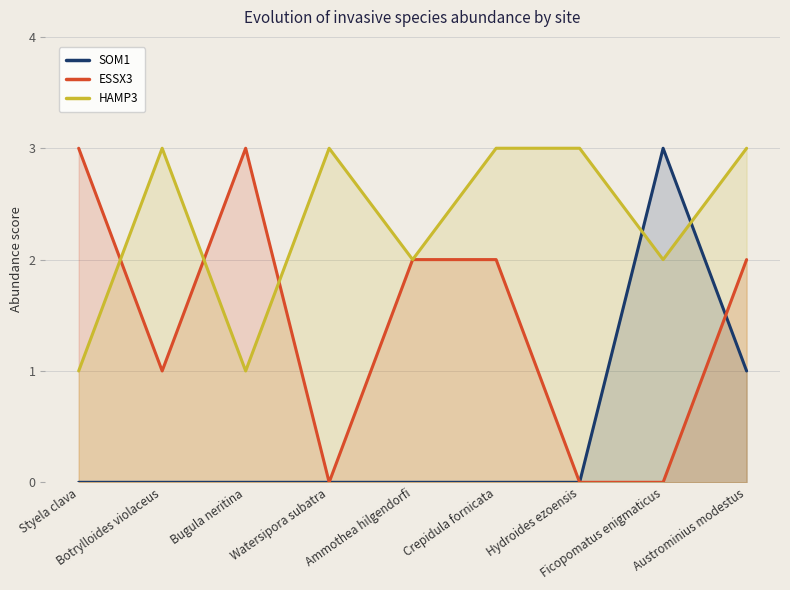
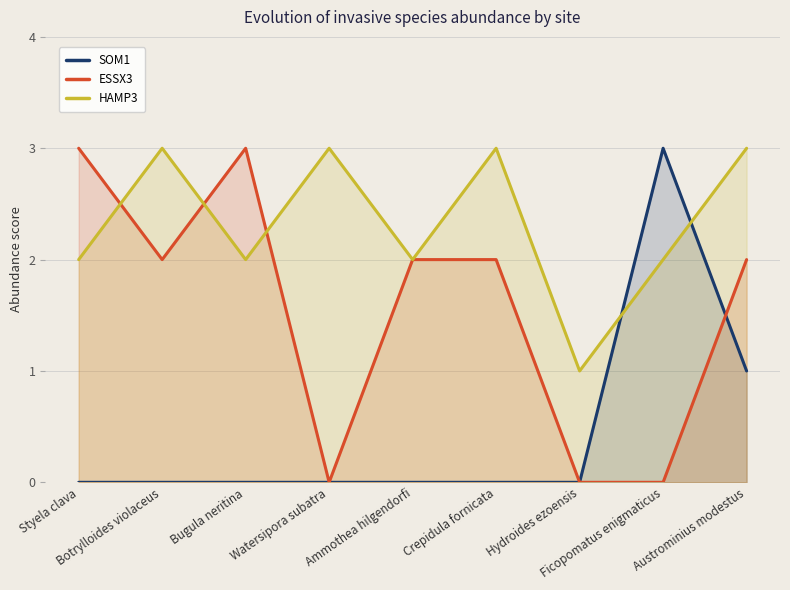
  {
    "SOM1": {
      "Styela clava": 0,
      "Botrylloides violaceus": 0,
      "Bugula neritina": 0,
      "Ammothea hilgendorfi": 0,
      "Crepidula fornicata": 0,
      "Ficopomatus enigmaticus": 3,
      "Austrominius modestus": 1
    },
    "ESSX3": {
      "Styela clava": 3,
-     "Botrylloides violaceus": 1,
+     "Botrylloides violaceus": 2,
      "Bugula neritina": 3,
      "Crepidula fornicata": 2,
      "Ficopomatus enigmaticus": 0,
      "Austrominius modestus": 2
    },
    "HAMP3": {
-     "Styela clava": 1,
+     "Styela clava": 2,
      "Botrylloides violaceus": 3,
-     "Bugula neritina": 1,
+     "Bugula neritina": 2,
      "Watersipora subatra": 3,
      "Crepidula fornicata": 3,
-     "Hydroides ezoensis": 3,
+     "Hydroides ezoensis": 1,
      "Ficopomatus enigmaticus": 2,
      "Austrominius modestus": 3
    }
  }
